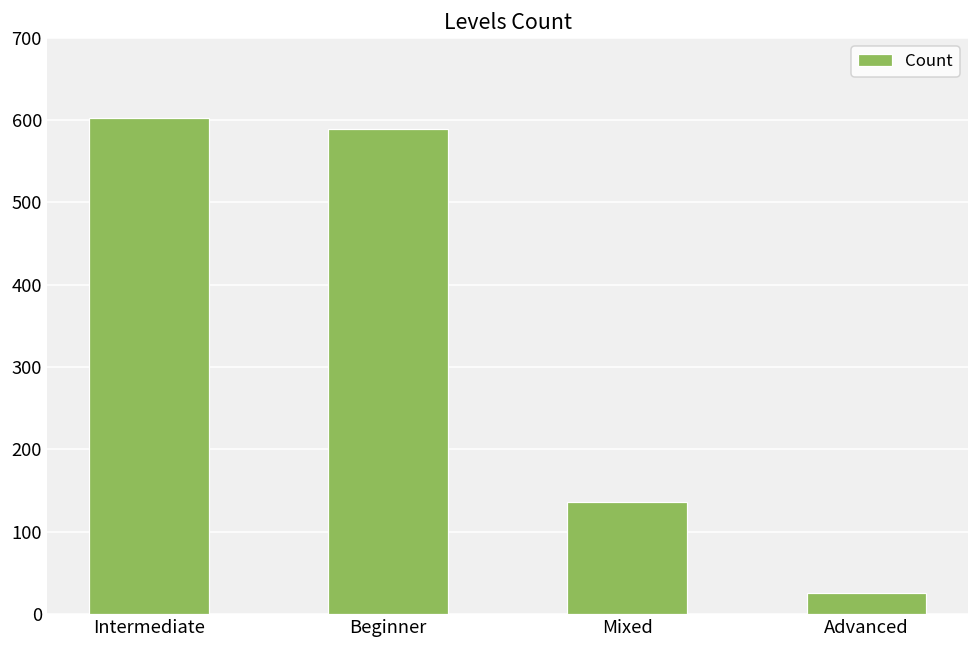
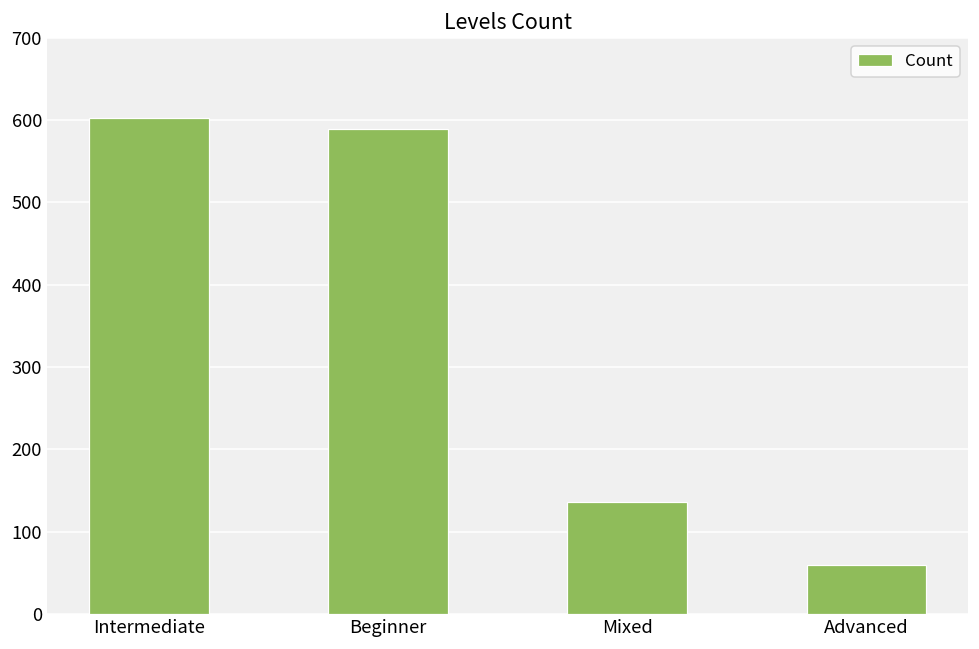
  {
    "Intermediate": 600,
    "Beginner": 590,
    "Mixed": 140,
-   "Advanced": 30
+   "Advanced": 60
  }
